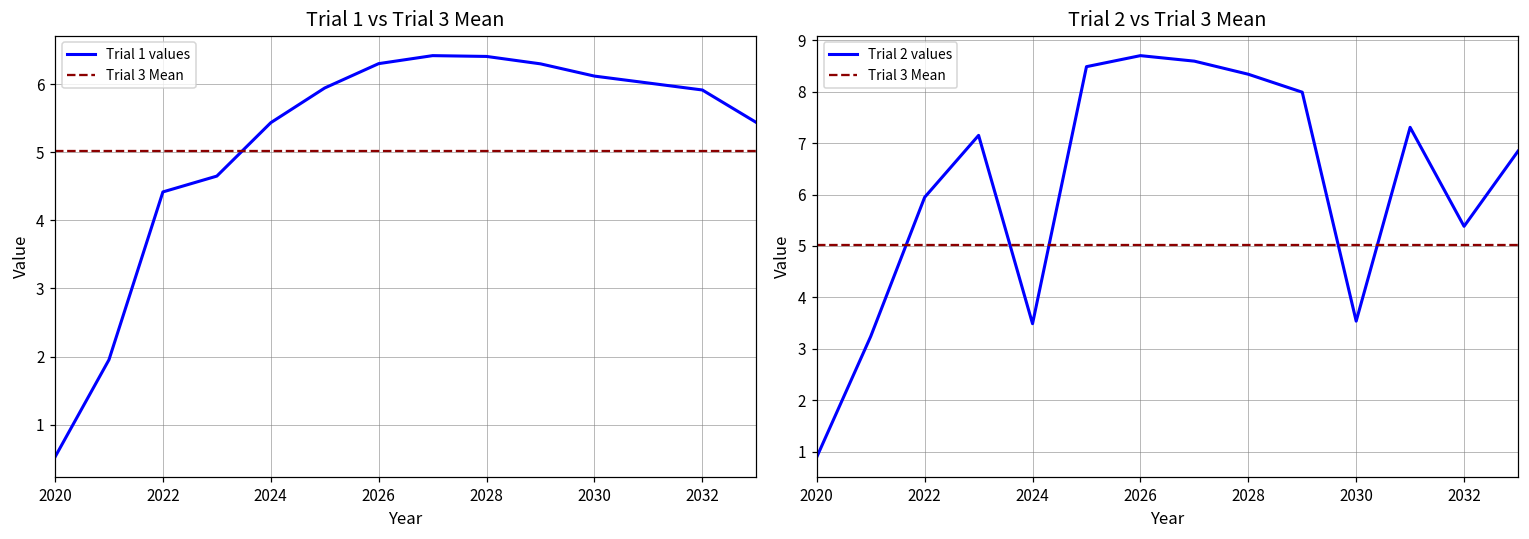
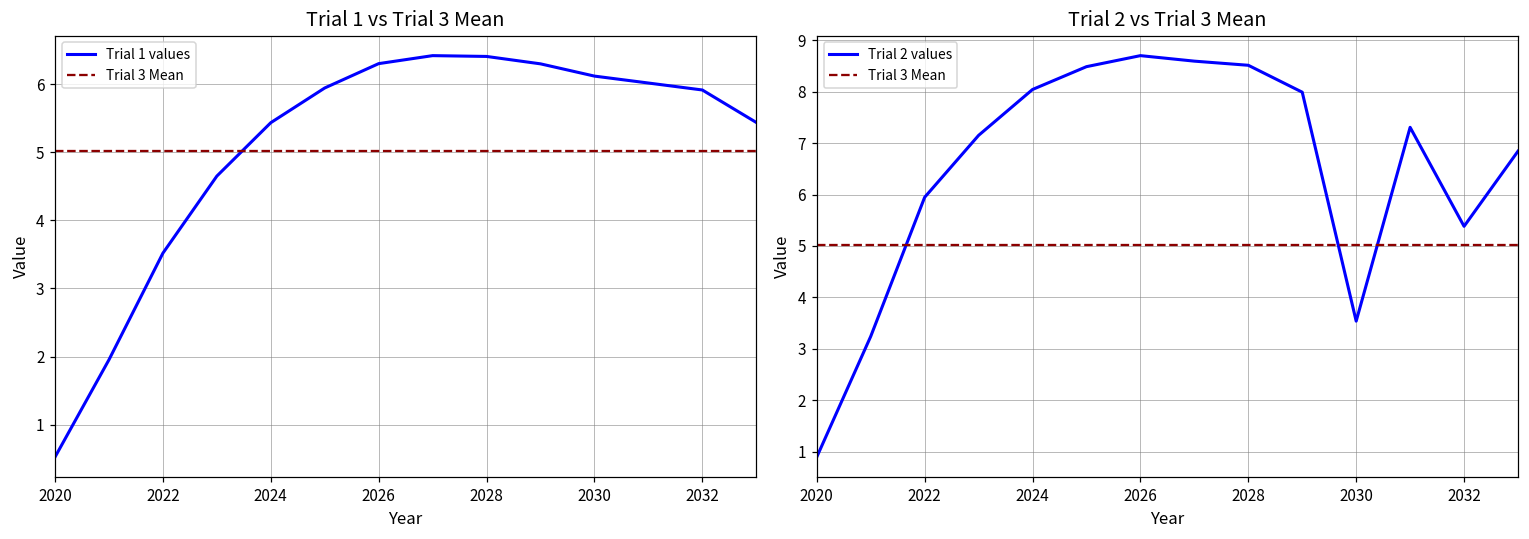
  {
    "Trial 1 vs Trial 3 Mean": {
      "2020": 0.5,
-     "2022": 4.4,
+     "2022": 3.5,
      "2024": 5.4,
      "2026": 6.3,
      "2028": 6.4,
      "2030": 6.1,
      "2032": 5.9
    },
    "Trial 2 vs Trial 3 Mean": {
      "2020": 0.9,
      "2022": 5.9,
-     "2024": 3.5,
+     "2024": 8.0,
      "2026": 8.7,
-     "2028": 8.3,
+     "2028": 8.5,
      "2030": 3.5,
      "2032": 5.4
    }
  }
